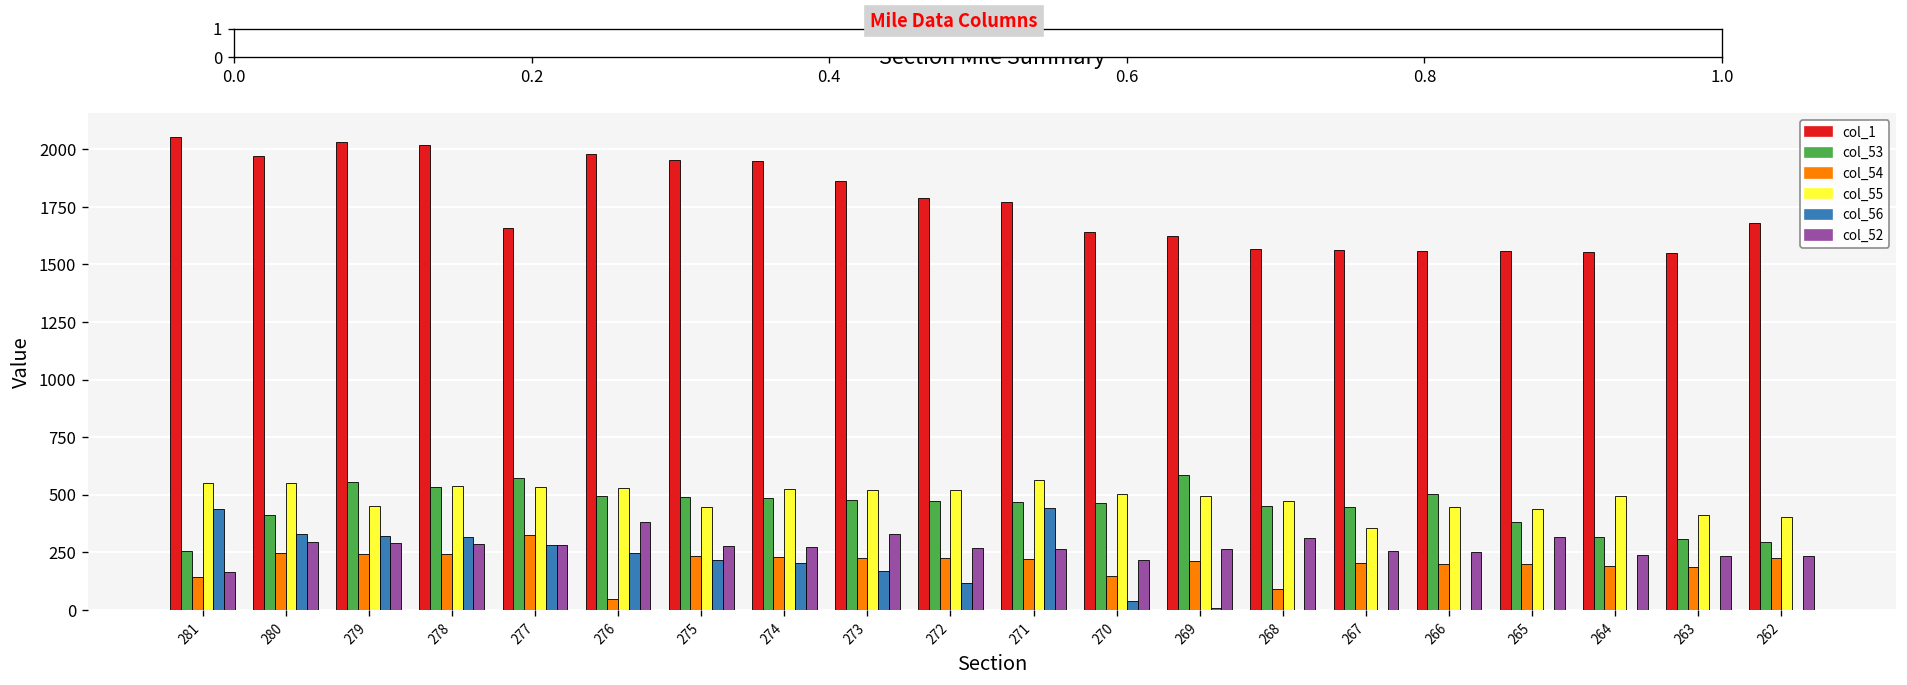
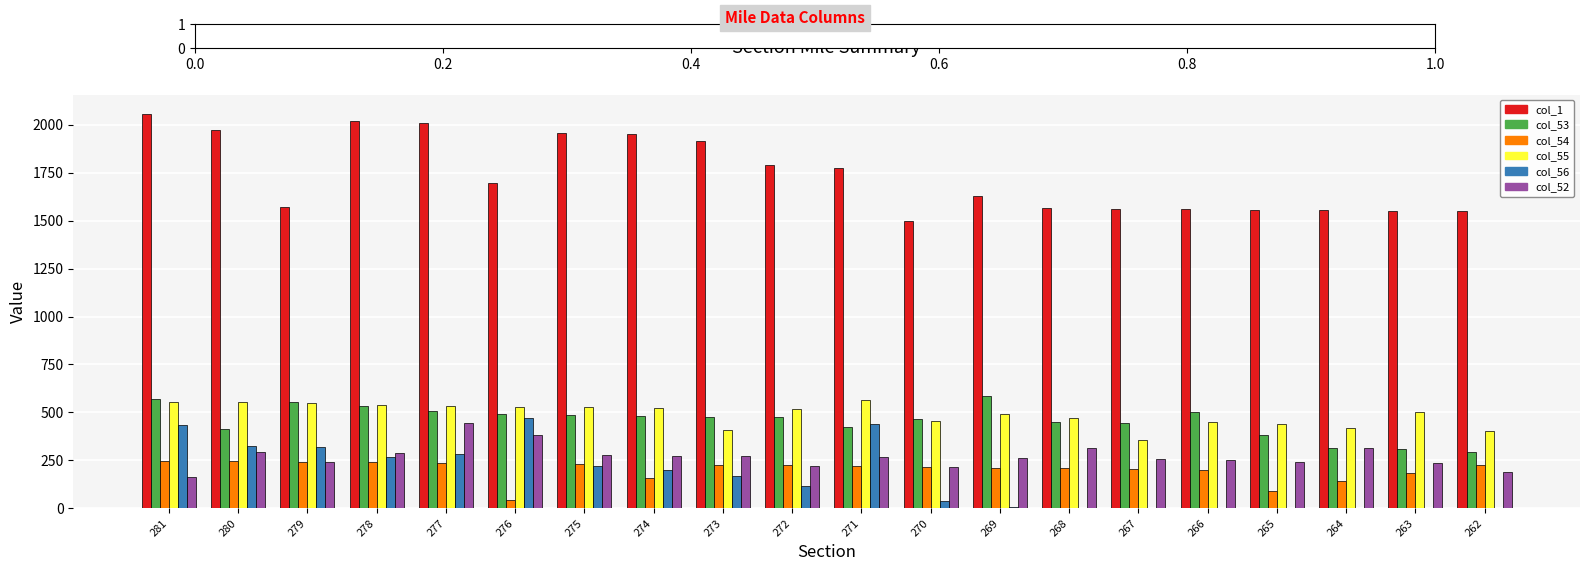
  {
    "col_1": {
      "281": 2050,
      "280": 1970,
-     "279": 2030,
+     "279": 1570,
      "278": 2020,
-     "277": 1660,
-     "276": 1980,
+     "277": 2010,
+     "276": 1700,
      "275": 1960,
      "274": 1950,
-     "273": 1860,
+     "273": 1910,
      "272": 1790,
      "271": 1770,
-     "270": 1640,
+     "270": 1500,
      "269": 1630,
      "268": 1570,
      "267": 1560,
      "266": 1560,
      "265": 1560,
      "264": 1550,
      "263": 1550,
-     "262": 1680
+     "262": 1550
    },
    "col_53": {
-     "281": 260,
+     "281": 570,
      "280": 410,
      "279": 560,
      "278": 530,
-     "277": 570,
+     "277": 510,
      "276": 490,
      "275": 490,
      "274": 480,
      "273": 480,
      "272": 470,
-     "271": 470,
+     "271": 420,
      "270": 460,
      "269": 580,
      "268": 450,
      "267": 450,
      "266": 500,
      "265": 380,
      "264": 310,
      "263": 310,
      "262": 290
    },
    "col_54": {
-     "281": 140,
+     "281": 250,
      "280": 250,
      "279": 240,
      "278": 240,
-     "277": 330,
+     "277": 240,
      "276": 50,
      "275": 230,
-     "274": 230,
+     "274": 160,
      "273": 230,
      "272": 220,
      "271": 220,
-     "270": 150,
+     "270": 220,
      "269": 210,
-     "268": 90,
+     "268": 210,
      "267": 200,
      "266": 200,
-     "265": 200,
-     "264": 190,
+     "265": 90,
+     "264": 140,
      "263": 190,
      "262": 220
    },
    "col_55": {
      "281": 550,
      "280": 550,
-     "279": 450,
+     "279": 550,
      "278": 540,
      "277": 530,
      "276": 530,
-     "275": 450,
+     "275": 530,
      "274": 530,
-     "273": 520,
+     "273": 410,
      "272": 520,
      "271": 570,
-     "270": 500,
+     "270": 450,
      "269": 490,
      "268": 470,
      "267": 350,
      "266": 450,
      "265": 440,
-     "264": 500,
-     "263": 410,
+     "264": 420,
+     "263": 500,
      "262": 410
    },
    "col_56": {
      "281": 440,
      "280": 330,
      "279": 320,
-     "278": 320,
+     "278": 270,
      "277": 280,
-     "276": 250,
+     "276": 470,
      "275": 220,
      "274": 200,
      "273": 170,
      "272": 120,
      "271": 440,
      "270": 40,
      "268": 0,
      "267": 0,
      "266": 0,
      "265": 0,
      "264": 0,
      "263": 0,
      "262": 0
    },
    "col_52": {
      "281": 160,
      "280": 290,
-     "279": 290,
+     "279": 240,
      "278": 290,
-     "277": 280,
+     "277": 440,
      "276": 380,
      "275": 280,
      "274": 270,
-     "273": 330,
-     "272": 270,
+     "273": 270,
+     "272": 220,
      "271": 270,
      "270": 220,
      "269": 260,
      "268": 310,
      "267": 260,
      "266": 250,
-     "265": 320,
-     "264": 240,
+     "265": 240,
+     "264": 310,
      "263": 230,
-     "262": 230
+     "262": 190
    }
  }
